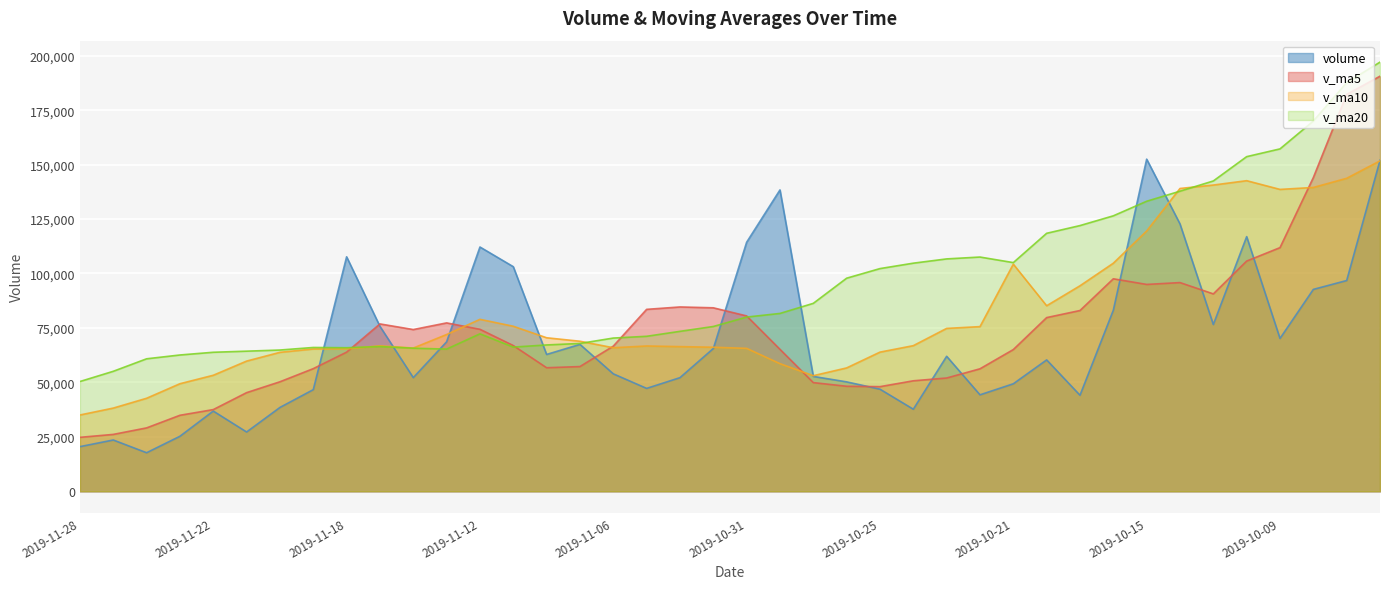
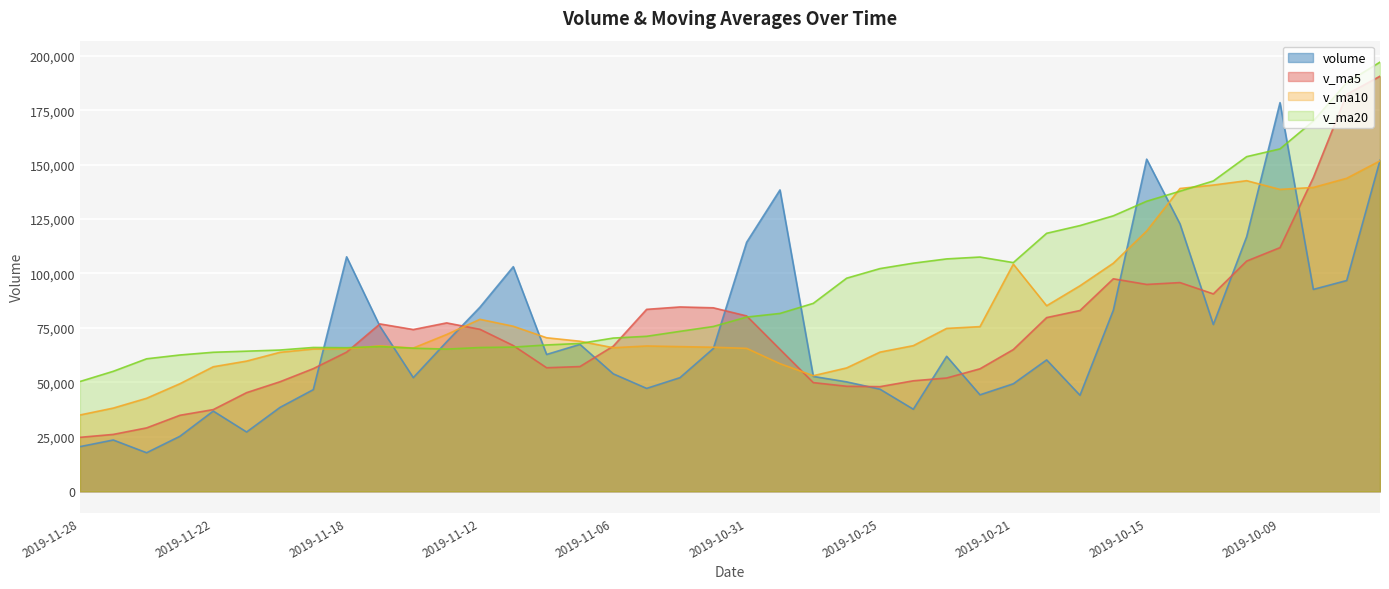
  {
    "volume": {
      "2019-11-28": "21,000",
      "2019-11-18": "108,000",
-     "2019-11-12": "112,000",
+     "2019-11-12": "85,000",
      "2019-11-06": "54,000",
      "2019-10-31": "114,000",
      "2019-10-21": "49,000",
      "2019-10-15": "153,000",
-     "2019-10-09": "70,000"
+     "2019-10-09": "178,000"
    },
    "v_ma5": {
      "2019-11-28": "25,000",
      "2019-11-18": "64,000",
      "2019-11-12": "74,000",
      "2019-10-21": "65,000",
      "2019-10-15": "95,000",
      "2019-10-09": "112,000"
    },
    "v_ma10": {
      "2019-11-28": "35,000",
-     "2019-11-22": "53,000",
+     "2019-11-22": "57,000",
      "2019-11-12": "79,000",
      "2019-10-31": "66,000",
      "2019-10-25": "64,000",
      "2019-10-15": "120,000",
      "2019-10-09": "139,000"
    },
    "v_ma20": {
      "2019-11-28": "50,000",
      "2019-11-22": "64,000",
-     "2019-11-12": "72,000",
+     "2019-11-12": "66,000",
      "2019-11-06": "70,000",
      "2019-10-25": "102,000",
      "2019-10-15": "133,000",
      "2019-10-09": "157,000"
    }
  }
